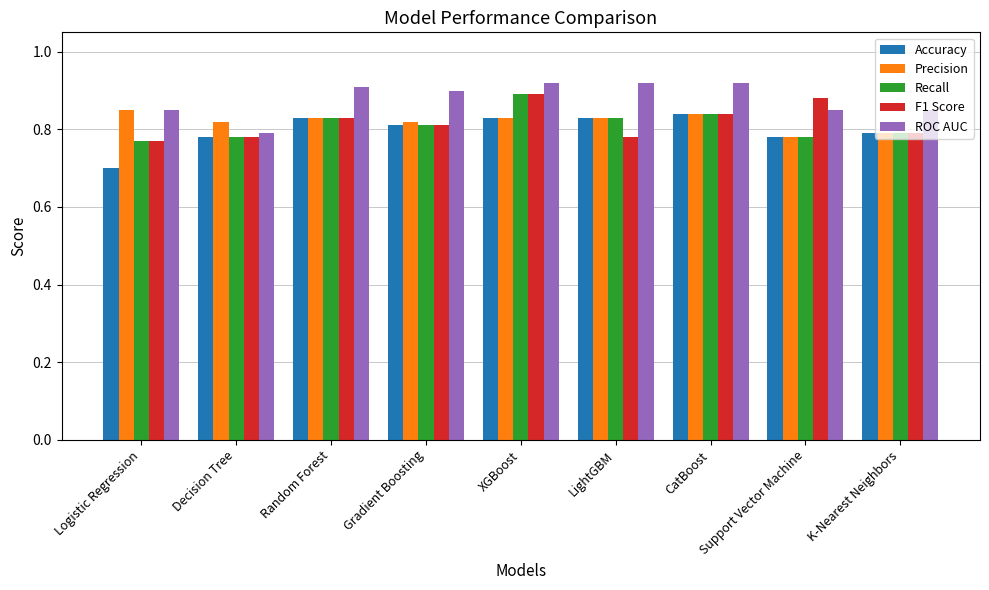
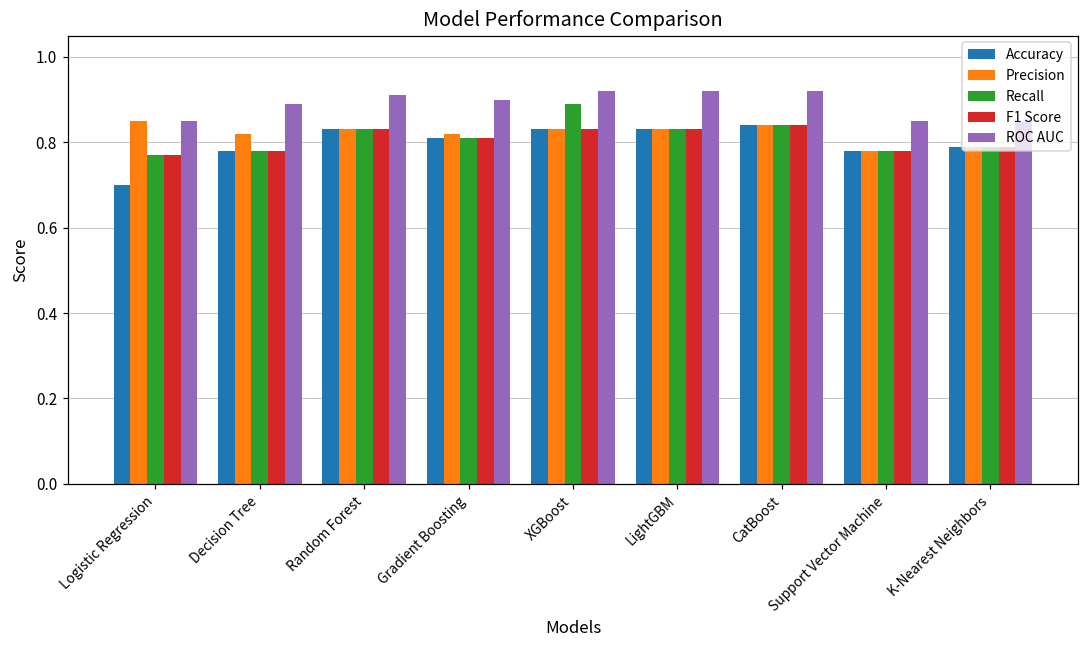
  {
    "Accuracy": {
      "Logistic Regression": 0.70,
      "Decision Tree": 0.78,
      "Random Forest": 0.83,
      "Gradient Boosting": 0.81,
      "XGBoost": 0.83,
      "LightGBM": 0.83,
      "CatBoost": 0.84,
      "Support Vector Machine": 0.78,
      "K-Nearest Neighbors": 0.79
    },
    "Precision": {
      "Logistic Regression": 0.85,
      "Decision Tree": 0.82,
      "Random Forest": 0.83,
      "Gradient Boosting": 0.82,
      "XGBoost": 0.83,
      "LightGBM": 0.83,
      "CatBoost": 0.84,
      "Support Vector Machine": 0.78
    },
    "Recall": {
      "Logistic Regression": 0.77,
      "Decision Tree": 0.78,
      "Random Forest": 0.83,
      "Gradient Boosting": 0.81,
      "XGBoost": 0.89,
      "LightGBM": 0.83,
      "CatBoost": 0.84,
      "Support Vector Machine": 0.78
    },
    "F1 Score": {
      "Logistic Regression": 0.77,
      "Decision Tree": 0.78,
      "Random Forest": 0.83,
      "Gradient Boosting": 0.81,
-     "XGBoost": 0.89,
-     "LightGBM": 0.78,
+     "XGBoost": 0.83,
+     "LightGBM": 0.83,
      "CatBoost": 0.84,
-     "Support Vector Machine": 0.88
+     "Support Vector Machine": 0.78
    },
    "ROC AUC": {
      "Logistic Regression": 0.85,
-     "Decision Tree": 0.79,
+     "Decision Tree": 0.89,
      "Random Forest": 0.91,
      "Gradient Boosting": 0.90,
      "XGBoost": 0.92,
      "LightGBM": 0.92,
      "CatBoost": 0.92,
      "Support Vector Machine": 0.85
    }
  }
